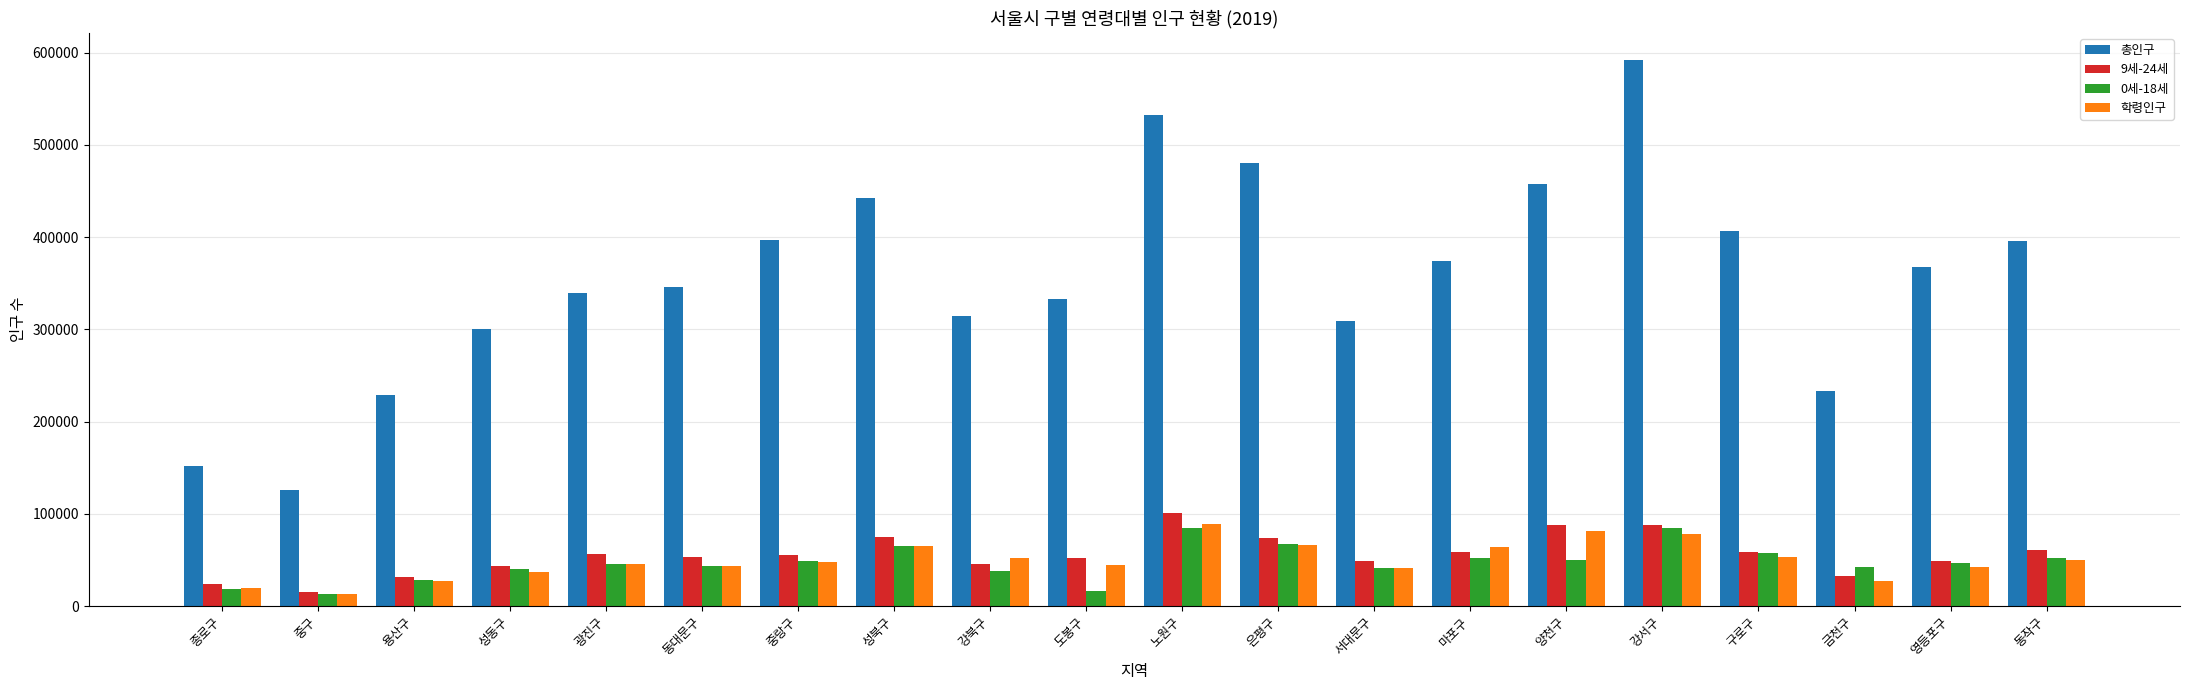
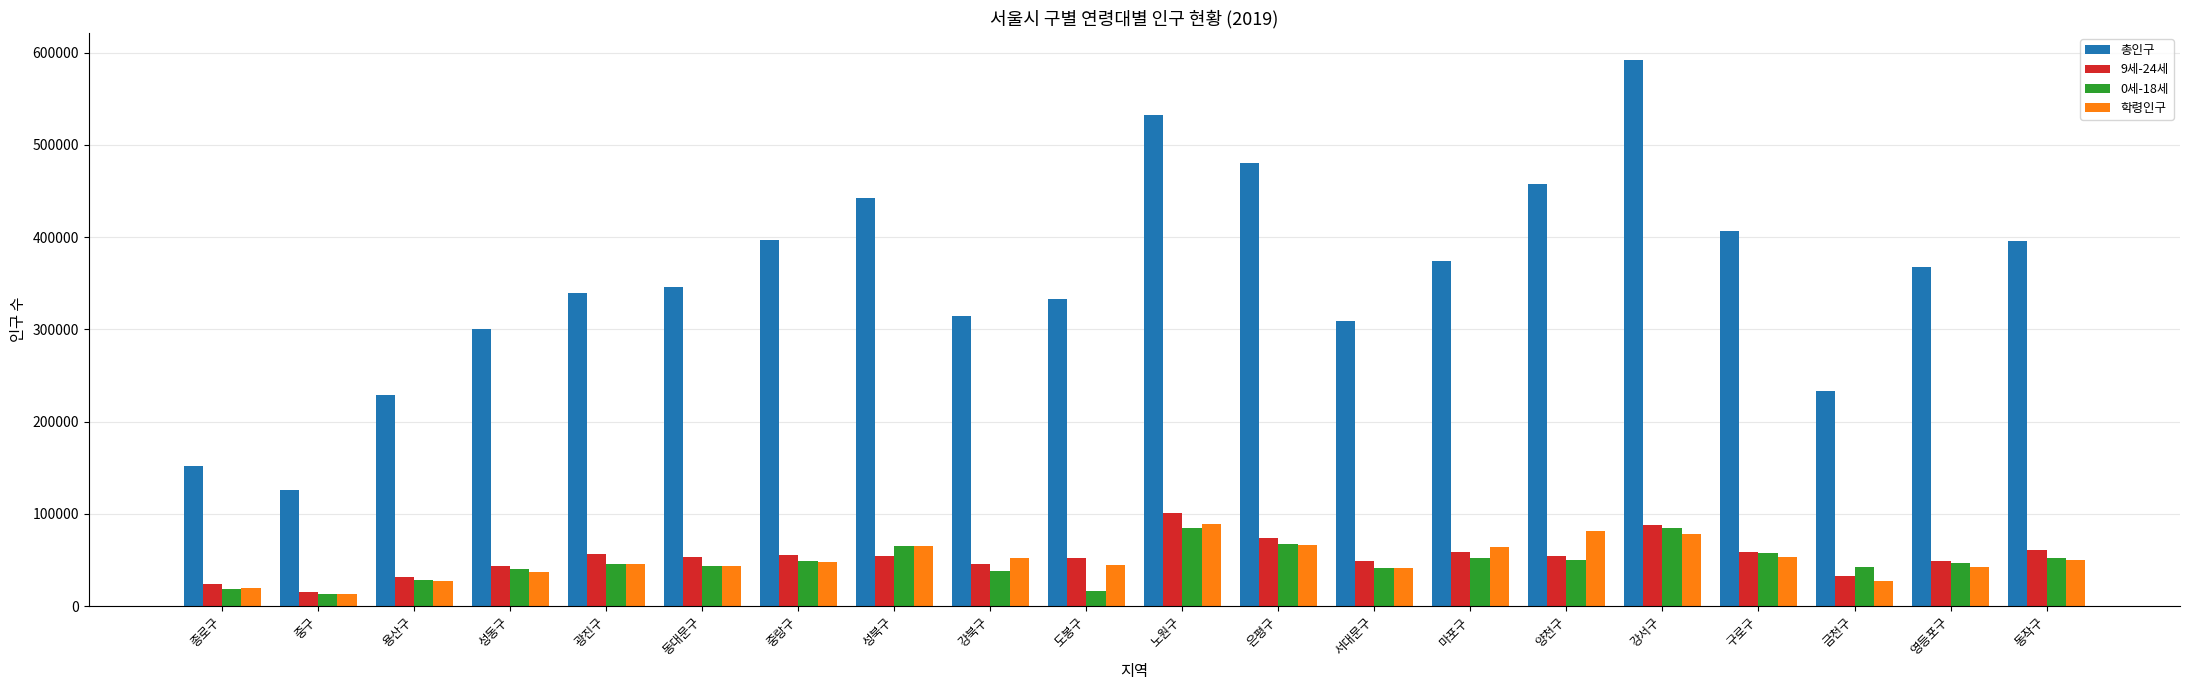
  {
    "총인구": {
      "종로구": 150000,
      "중구": 130000,
      "용산구": 230000,
      "성동구": 300000,
      "광진구": 340000,
      "동대문구": 350000,
      "중랑구": 400000,
      "성북구": 440000,
      "강북구": 310000,
      "도봉구": 330000,
      "노원구": 530000,
      "은평구": 480000,
      "서대문구": 310000,
      "마포구": 370000,
      "양천구": 460000,
      "강서구": 590000,
      "구로구": 410000,
      "금천구": 230000,
      "영등포구": 370000,
      "동작구": 400000
    },
    "9세-24세": {
      "종로구": 20000,
      "중구": 20000,
      "용산구": 30000,
      "성동구": 40000,
      "광진구": 60000,
      "동대문구": 50000,
      "중랑구": 60000,
-     "성북구": 70000,
+     "성북구": 50000,
      "강북구": 50000,
      "도봉구": 50000,
      "노원구": 100000,
      "은평구": 70000,
      "서대문구": 50000,
      "마포구": 60000,
-     "양천구": 90000,
+     "양천구": 50000,
      "강서구": 90000,
      "구로구": 60000,
      "금천구": 30000,
      "영등포구": 50000,
      "동작구": 60000
    },
    "0세-18세": {
      "종로구": 20000,
      "중구": 10000,
      "용산구": 30000,
      "성동구": 40000,
      "광진구": 50000,
      "동대문구": 40000,
      "중랑구": 50000,
      "성북구": 60000,
      "강북구": 40000,
      "도봉구": 20000,
      "노원구": 80000,
      "은평구": 70000,
      "서대문구": 40000,
      "마포구": 50000,
      "양천구": 50000,
      "강서구": 90000,
      "구로구": 60000,
      "금천구": 40000,
      "영등포구": 50000,
      "동작구": 50000
    },
    "학령인구": {
      "종로구": 20000,
      "중구": 10000,
      "용산구": 30000,
      "성동구": 40000,
      "광진구": 50000,
      "동대문구": 40000,
      "중랑구": 50000,
      "성북구": 60000,
      "강북구": 50000,
      "도봉구": 40000,
      "노원구": 90000,
      "은평구": 70000,
      "서대문구": 40000,
      "마포구": 60000,
      "양천구": 80000,
      "강서구": 80000,
      "구로구": 50000,
      "금천구": 30000,
      "영등포구": 40000,
      "동작구": 50000
    }
  }
